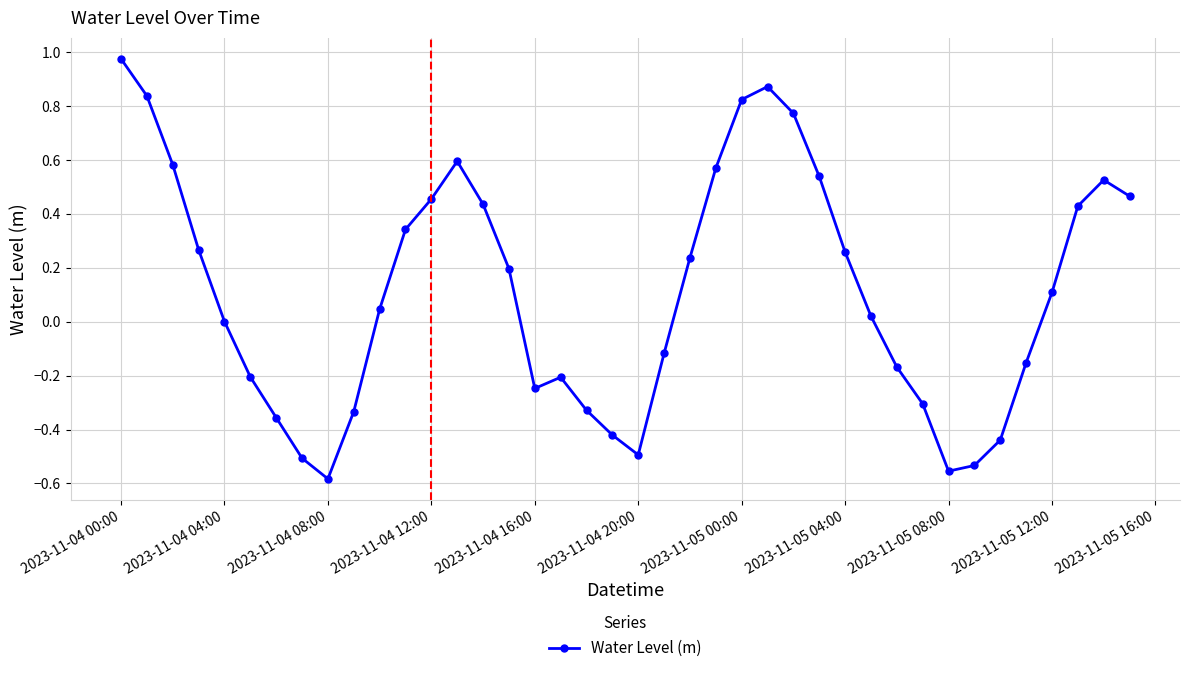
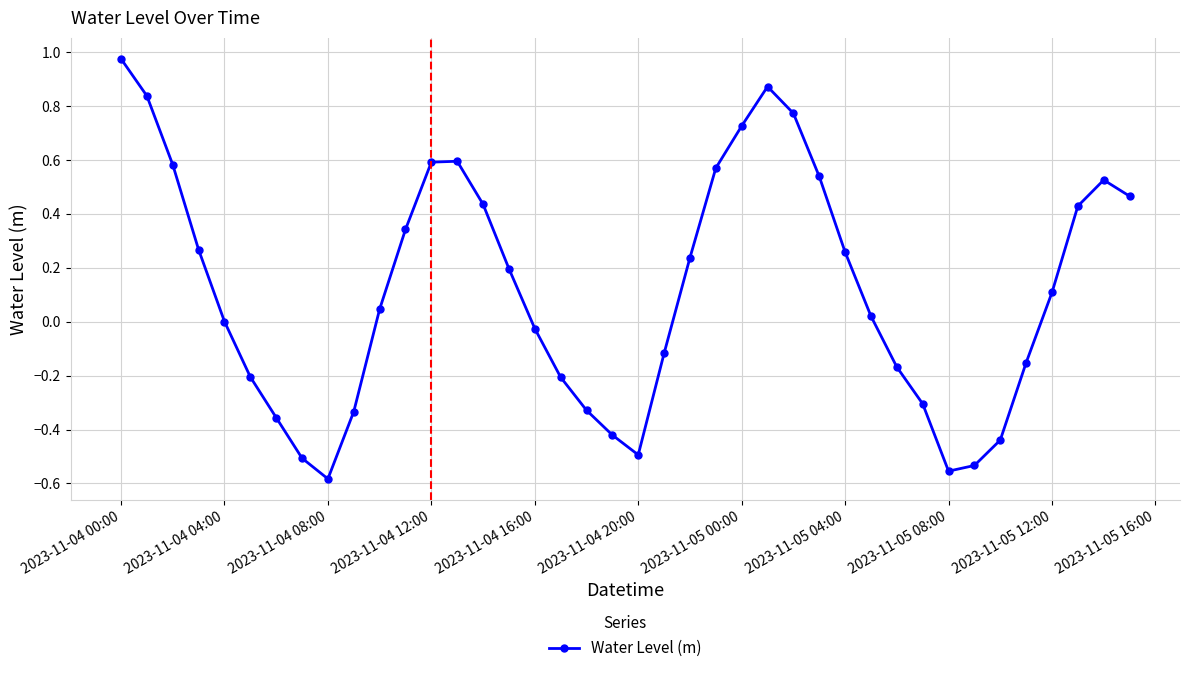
  {
    "2023-11-04 00:00": 0.98,
    "2023-11-04 04:00": 0.00,
    "2023-11-04 08:00": -0.58,
-   "2023-11-04 12:00": 0.46,
-   "2023-11-04 16:00": -0.25,
+   "2023-11-04 12:00": 0.59,
+   "2023-11-04 16:00": -0.03,
    "2023-11-04 20:00": -0.49,
-   "2023-11-05 00:00": 0.82,
+   "2023-11-05 00:00": 0.73,
    "2023-11-05 04:00": 0.26,
    "2023-11-05 08:00": -0.55,
    "2023-11-05 12:00": 0.11
  }
